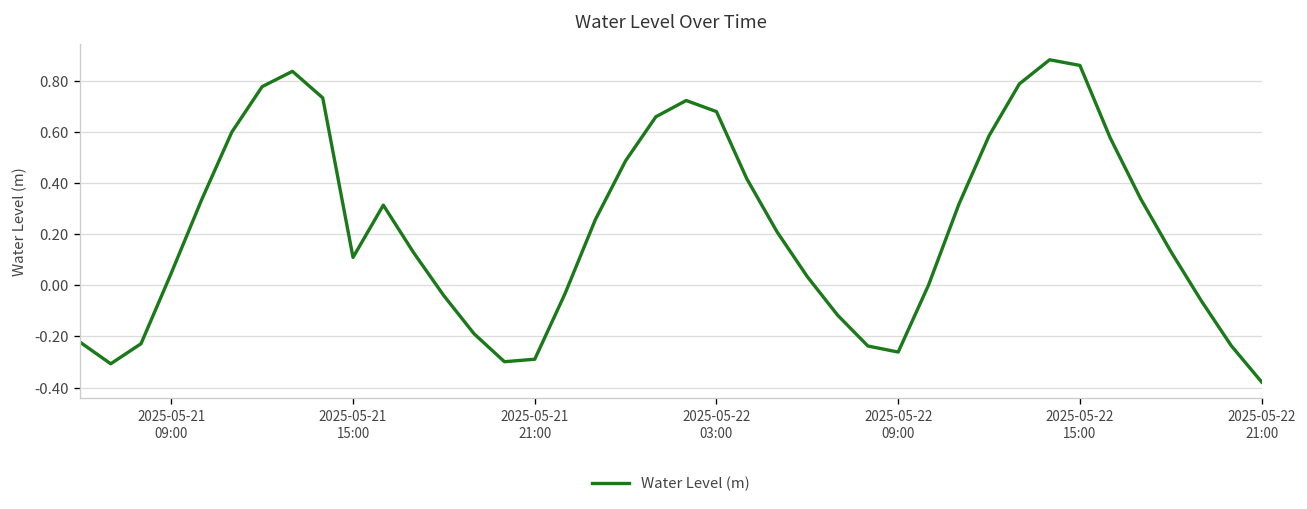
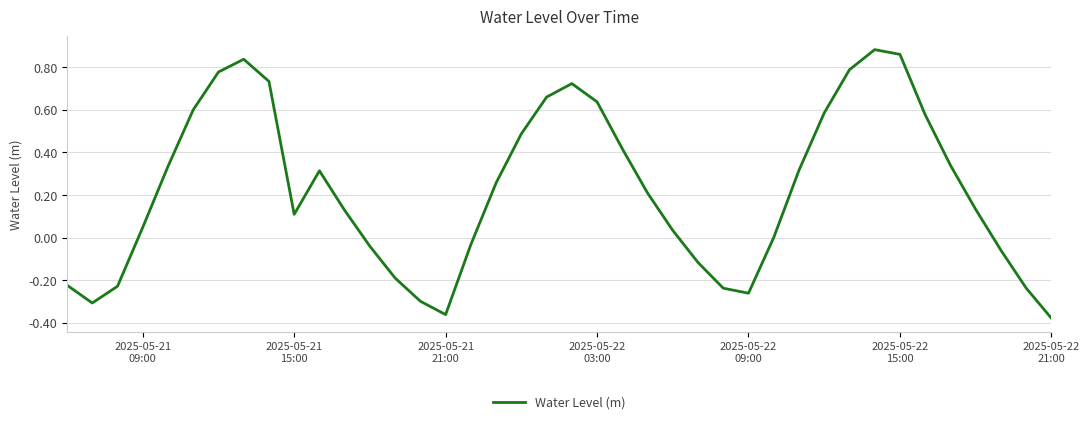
  {
    "2025-05-21 09:00": 0.05,
    "2025-05-21 15:00": 0.11,
-   "2025-05-21 21:00": -0.29,
-   "2025-05-22 03:00": 0.68,
+   "2025-05-21 21:00": -0.36,
+   "2025-05-22 03:00": 0.64,
    "2025-05-22 09:00": -0.26,
    "2025-05-22 15:00": 0.86,
    "2025-05-22 21:00": -0.38
  }
